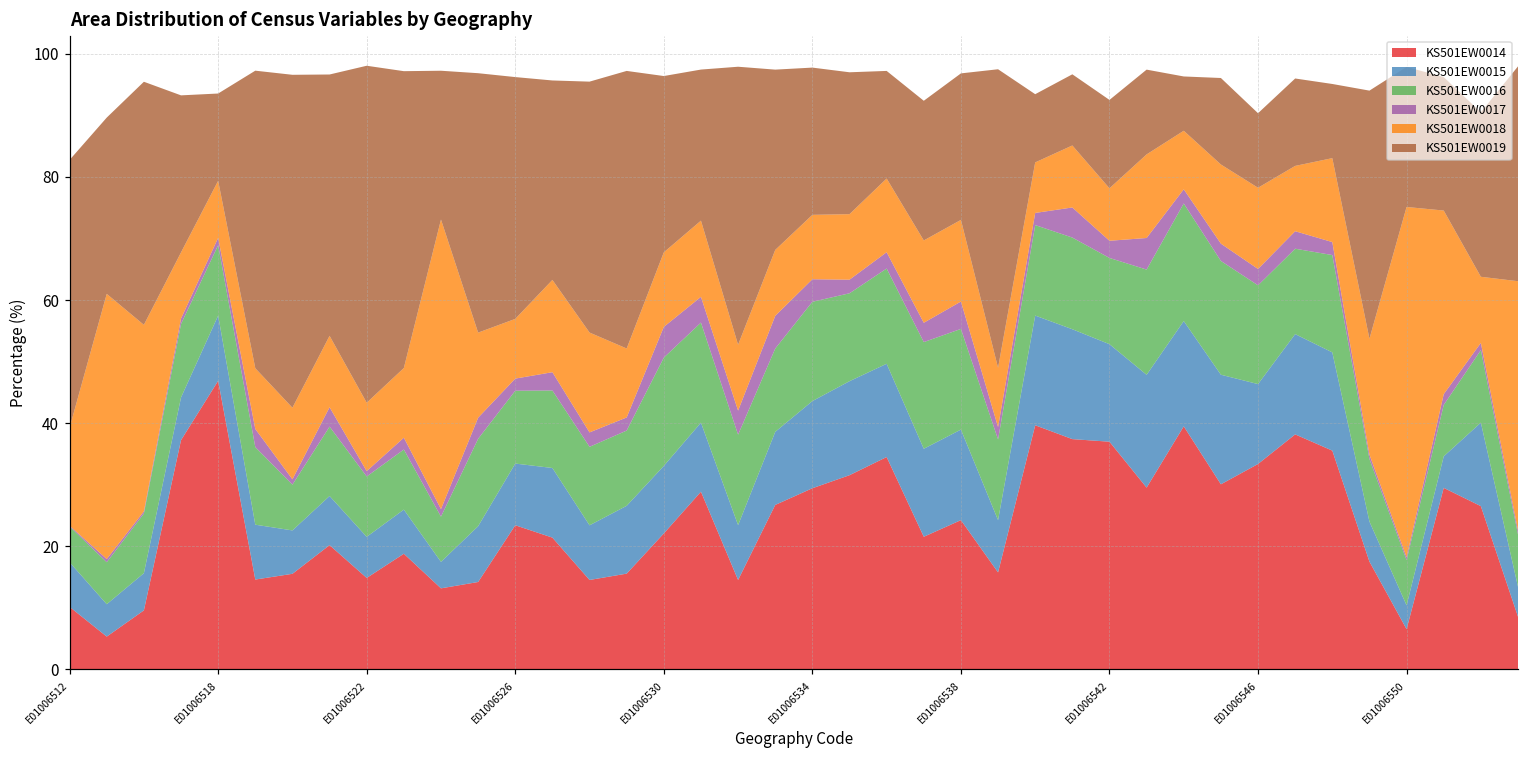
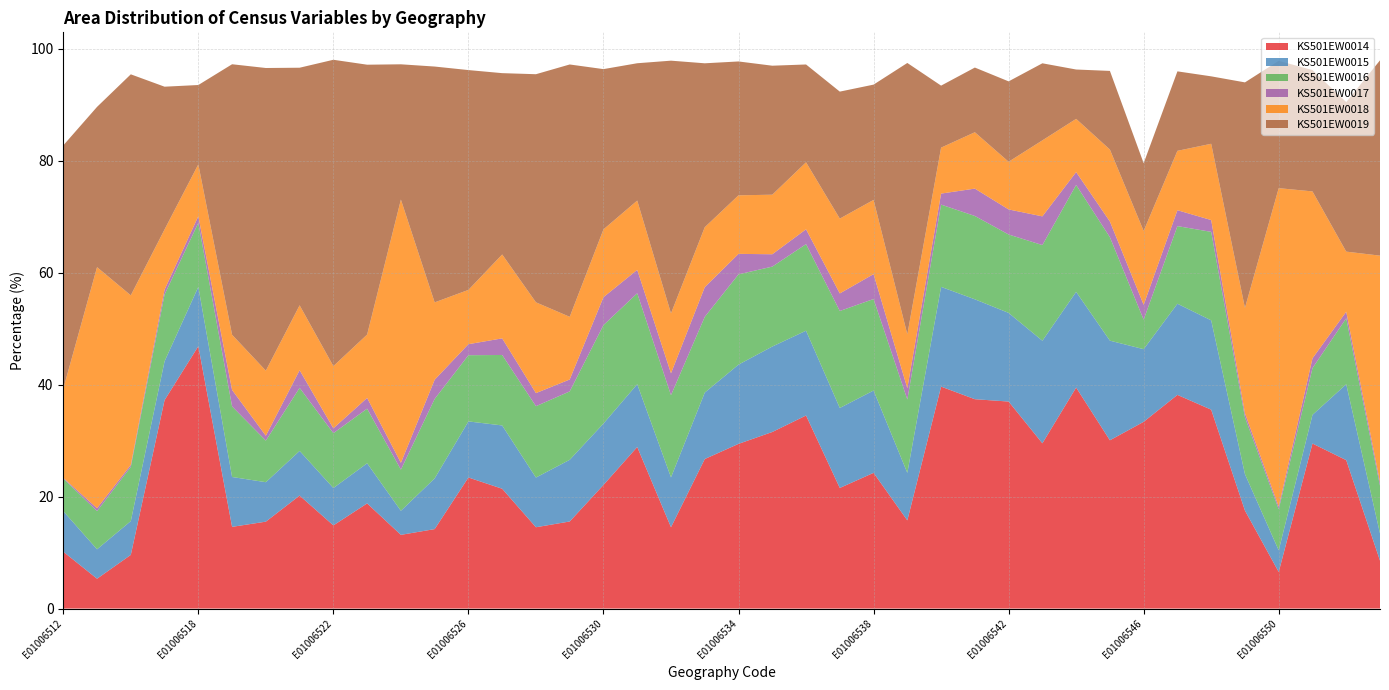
  {
    "KS501EW0014": {
      "E01006512": 10,
      "E01006518": 47,
      "E01006522": 15,
      "E01006526": 23,
      "E01006530": 22,
      "E01006534": 29,
      "E01006538": 24,
      "E01006542": 37,
      "E01006546": 33,
      "E01006550": 7
    },
    "KS501EW0015": {
      "E01006512": 7,
      "E01006518": 11,
      "E01006522": 7,
      "E01006526": 10,
      "E01006530": 11,
      "E01006534": 14,
      "E01006538": 15,
      "E01006542": 16,
      "E01006546": 13,
      "E01006550": 4
    },
    "KS501EW0016": {
      "E01006518": 11,
      "E01006522": 10,
      "E01006526": 12,
      "E01006530": 18,
      "E01006534": 16,
      "E01006538": 16,
      "E01006542": 14,
-     "E01006546": 16,
+     "E01006546": 5,
      "E01006550": 7
    },
    "KS501EW0017": {
      "E01006518": 1,
      "E01006522": 1,
      "E01006526": 2,
      "E01006530": 5,
      "E01006534": 4,
      "E01006538": 4,
-     "E01006542": 3,
+     "E01006542": 4,
      "E01006546": 3,
      "E01006550": 0
    },
    "KS501EW0018": {
      "E01006512": 16,
      "E01006518": 9,
      "E01006522": 11,
      "E01006526": 10,
      "E01006530": 12,
      "E01006534": 10,
      "E01006538": 13,
      "E01006542": 9,
      "E01006546": 13,
      "E01006550": 57
    },
    "KS501EW0019": {
      "E01006512": 43,
      "E01006518": 14,
      "E01006522": 55,
      "E01006526": 39,
      "E01006530": 29,
      "E01006534": 24,
-     "E01006538": 24,
+     "E01006538": 21,
      "E01006542": 14,
      "E01006546": 12
    }
  }
